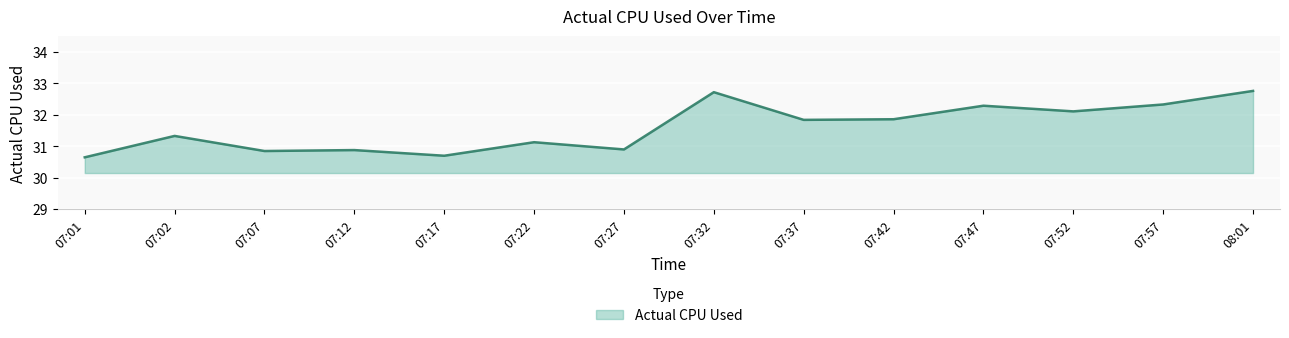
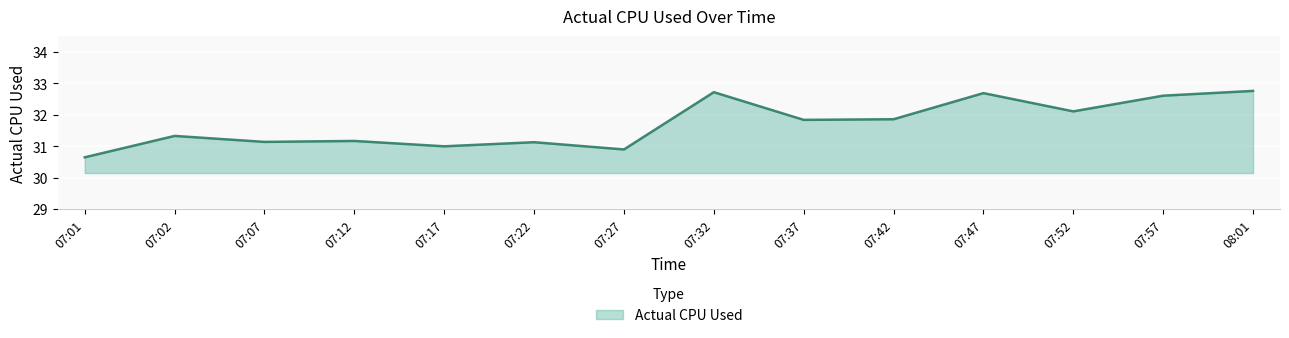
  {
    "07:01": 30.7,
    "07:02": 31.3,
-   "07:07": 30.9,
-   "07:12": 30.9,
-   "07:17": 30.7,
+   "07:07": 31.1,
+   "07:12": 31.2,
+   "07:17": 31.0,
    "07:22": 31.1,
    "07:27": 30.9,
    "07:32": 32.7,
    "07:37": 31.8,
    "07:42": 31.9,
-   "07:47": 32.3,
+   "07:47": 32.7,
    "07:52": 32.1,
-   "07:57": 32.3,
+   "07:57": 32.6,
    "08:01": 32.8
  }
